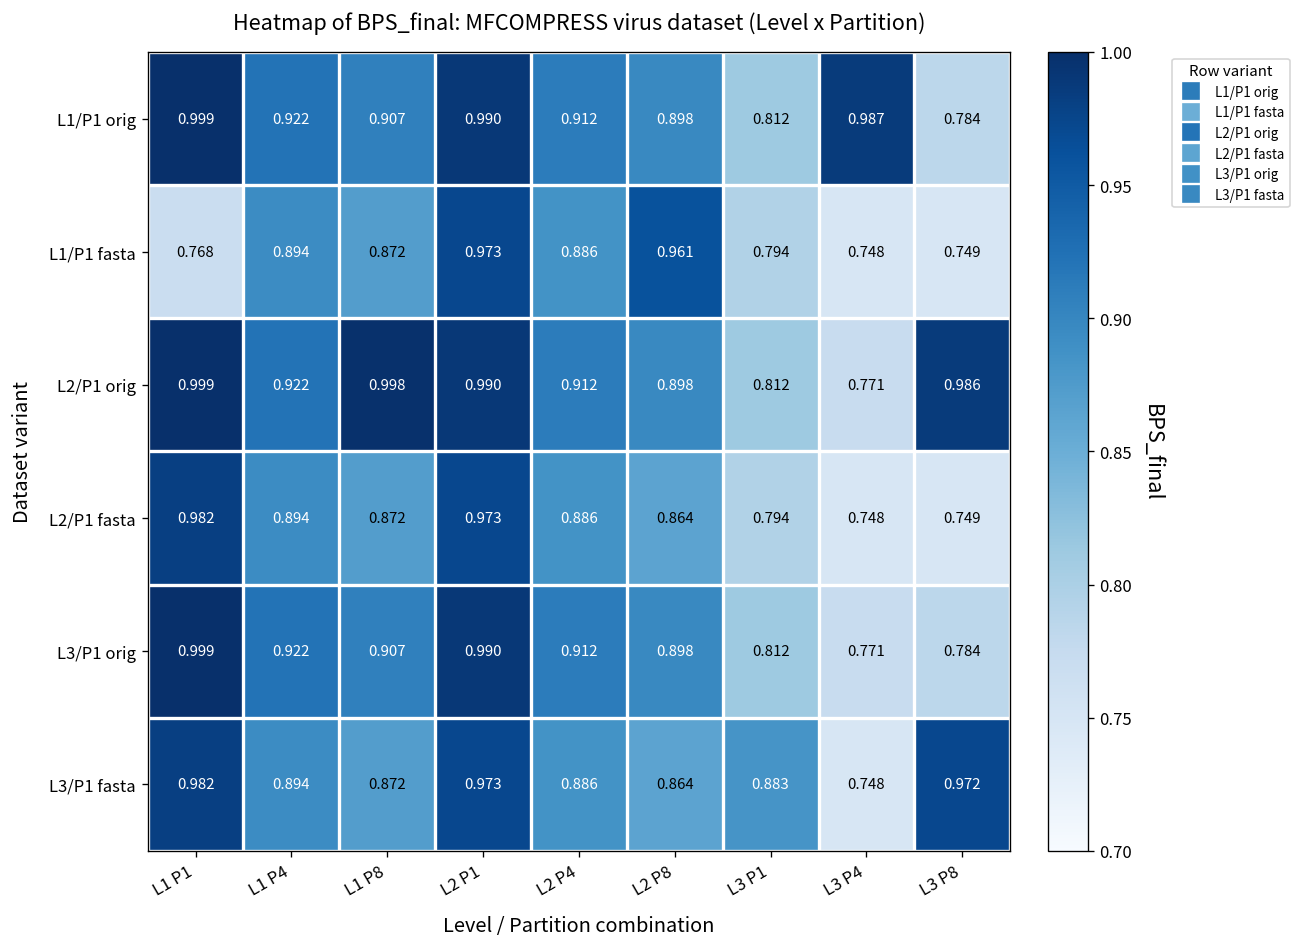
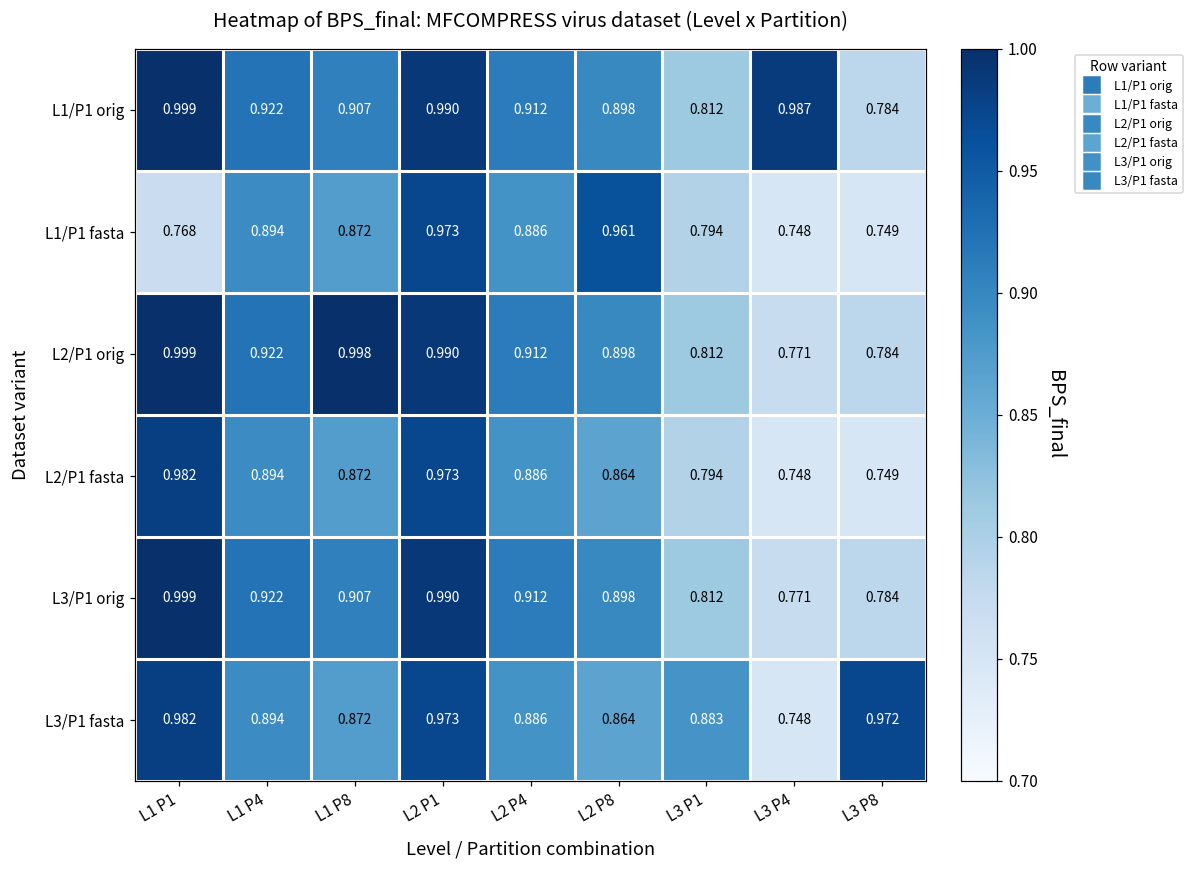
  {
    "L1/P1 orig": {
      "L1 P1": 0.999,
      "L1 P4": 0.922,
      "L1 P8": 0.907,
      "L2 P1": 0.990,
      "L2 P4": 0.912,
      "L2 P8": 0.898,
      "L3 P1": 0.812,
      "L3 P4": 0.987,
      "L3 P8": 0.784
    },
    "L1/P1 fasta": {
      "L1 P1": 0.768,
      "L1 P4": 0.894,
      "L1 P8": 0.872,
      "L2 P1": 0.973,
      "L2 P4": 0.886,
      "L2 P8": 0.961,
      "L3 P1": 0.794,
      "L3 P4": 0.748,
      "L3 P8": 0.749
    },
    "L2/P1 orig": {
      "L1 P1": 0.999,
      "L1 P4": 0.922,
      "L1 P8": 0.998,
      "L2 P1": 0.990,
      "L2 P4": 0.912,
      "L2 P8": 0.898,
      "L3 P1": 0.812,
      "L3 P4": 0.771,
-     "L3 P8": 0.986
+     "L3 P8": 0.784
    },
    "L2/P1 fasta": {
      "L1 P1": 0.982,
      "L1 P4": 0.894,
      "L1 P8": 0.872,
      "L2 P1": 0.973,
      "L2 P4": 0.886,
      "L2 P8": 0.864,
      "L3 P1": 0.794,
      "L3 P4": 0.748,
      "L3 P8": 0.749
    },
    "L3/P1 orig": {
      "L1 P1": 0.999,
      "L1 P4": 0.922,
      "L1 P8": 0.907,
      "L2 P1": 0.990,
      "L2 P4": 0.912,
      "L2 P8": 0.898,
      "L3 P1": 0.812,
      "L3 P4": 0.771,
      "L3 P8": 0.784
    },
    "L3/P1 fasta": {
      "L1 P1": 0.982,
      "L1 P4": 0.894,
      "L1 P8": 0.872,
      "L2 P1": 0.973,
      "L2 P4": 0.886,
      "L2 P8": 0.864,
      "L3 P1": 0.883,
      "L3 P4": 0.748,
      "L3 P8": 0.972
    }
  }
